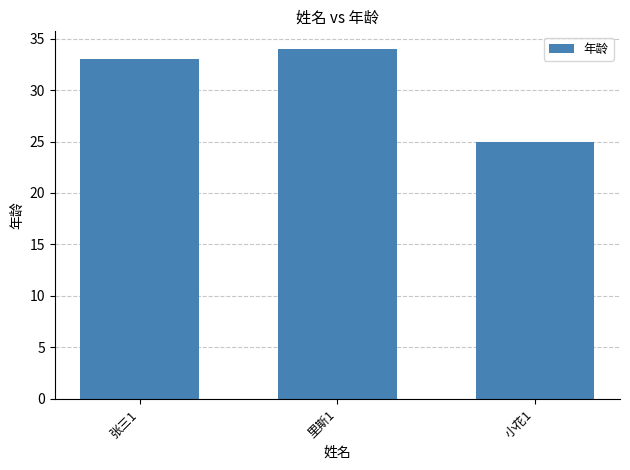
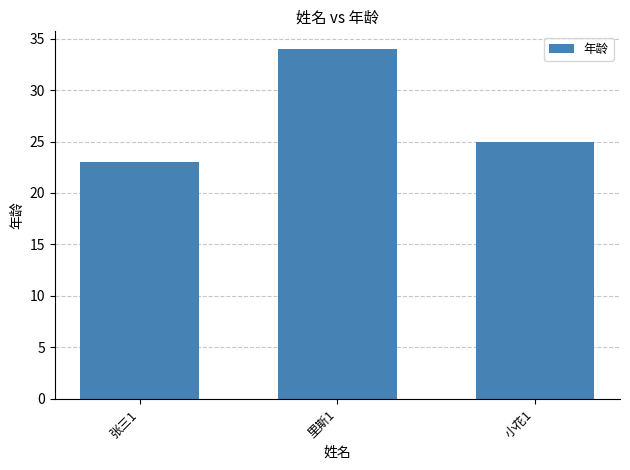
  {
-   "张三1": 33,
+   "张三1": 23,
    "里斯1": 34,
    "小花1": 25
  }
